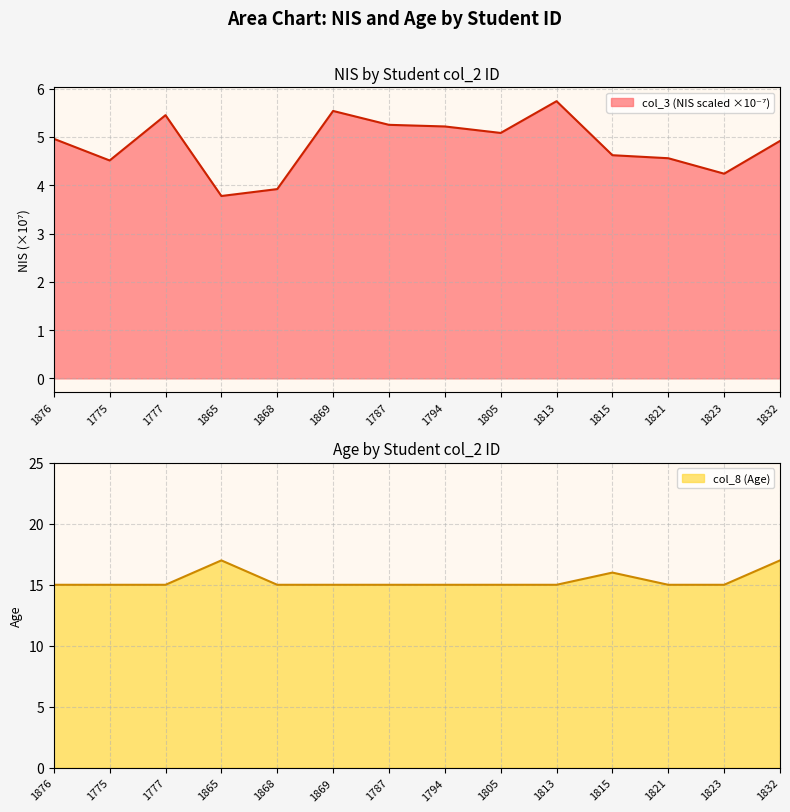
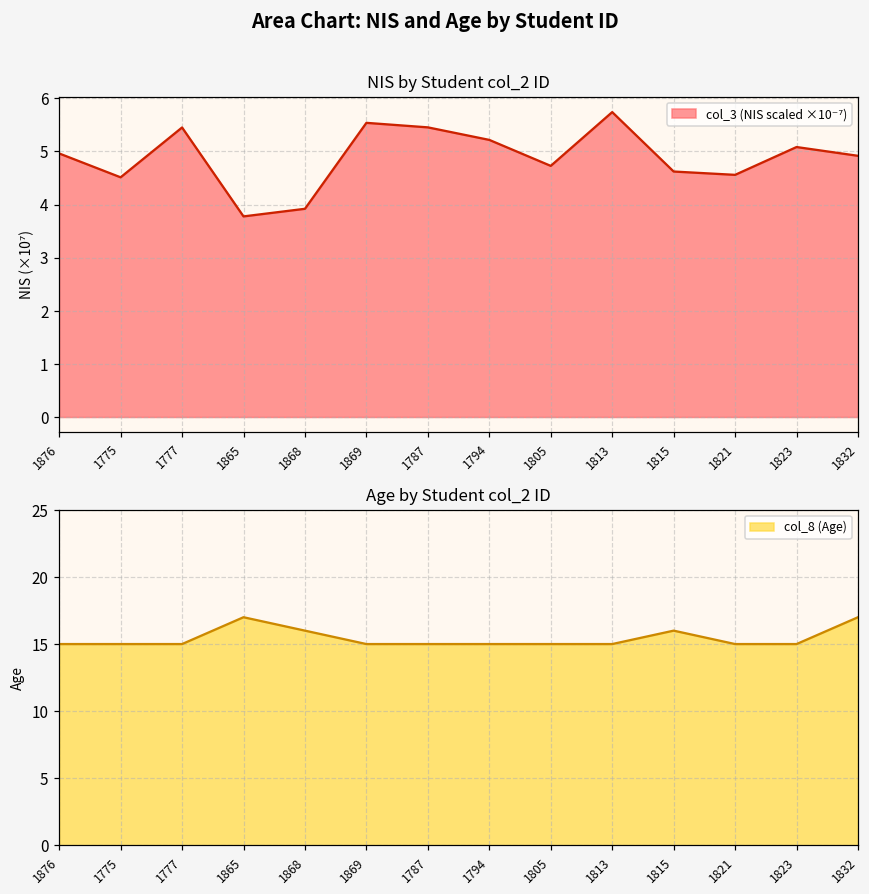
  {
    "NIS by Student col_2 ID": {
      "1876": 5.0,
      "1775": 4.5,
      "1777": 5.5,
      "1865": 3.8,
      "1868": 3.9,
      "1869": 5.5,
-     "1787": 5.3,
+     "1787": 5.5,
      "1794": 5.2,
-     "1805": 5.1,
+     "1805": 4.7,
      "1813": 5.7,
      "1815": 4.6,
      "1821": 4.6,
-     "1823": 4.2,
+     "1823": 5.1,
      "1832": 4.9
    },
    "Age by Student col_2 ID": {
      "1876": 15,
      "1775": 15,
      "1777": 15,
      "1865": 17,
-     "1868": 15,
+     "1868": 16,
      "1869": 15,
      "1787": 15,
      "1794": 15,
      "1805": 15,
      "1813": 15,
      "1815": 16,
      "1821": 15,
      "1823": 15,
      "1832": 17
    }
  }
